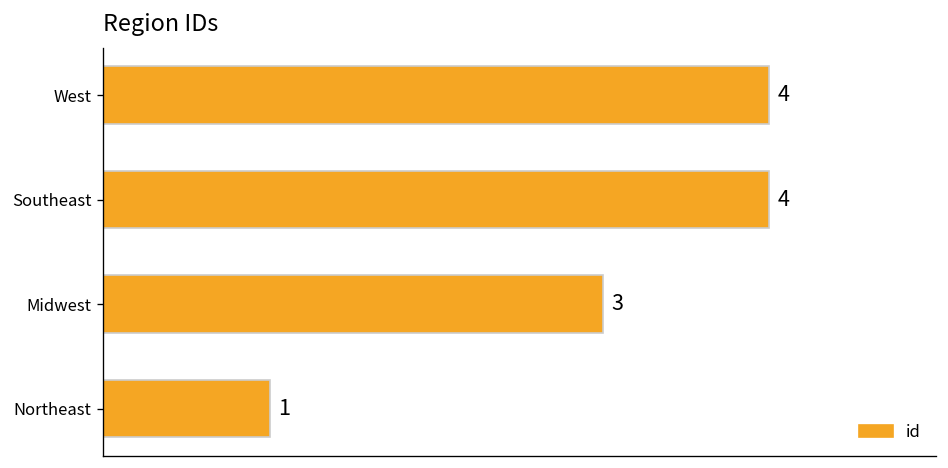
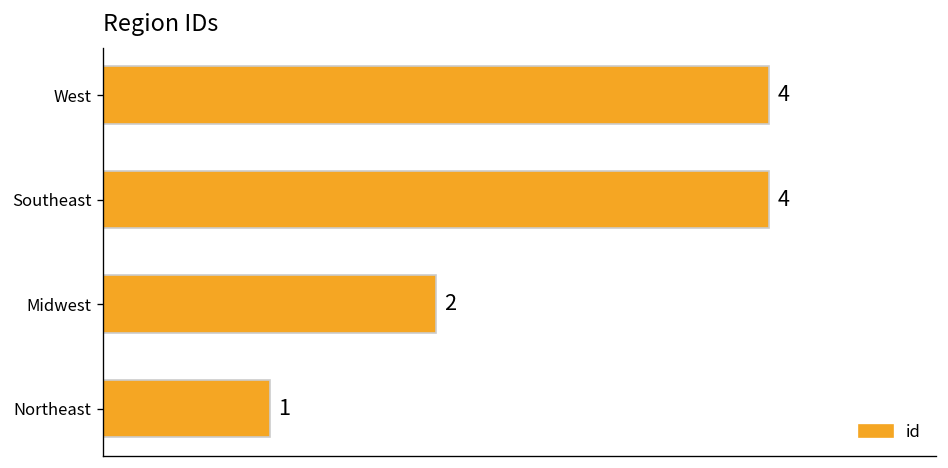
  {
    "West": 4,
    "Southeast": 4,
-   "Midwest": 3,
+   "Midwest": 2,
    "Northeast": 1
  }
